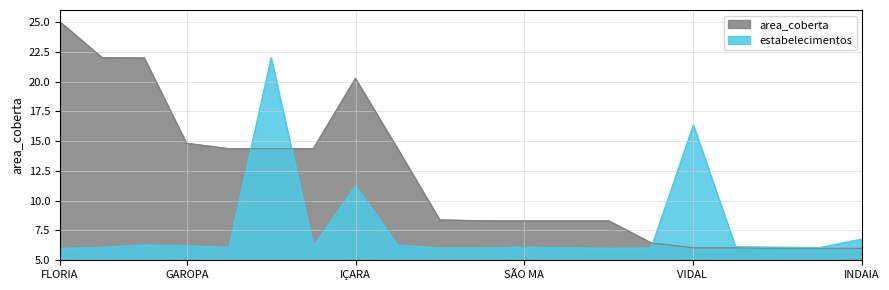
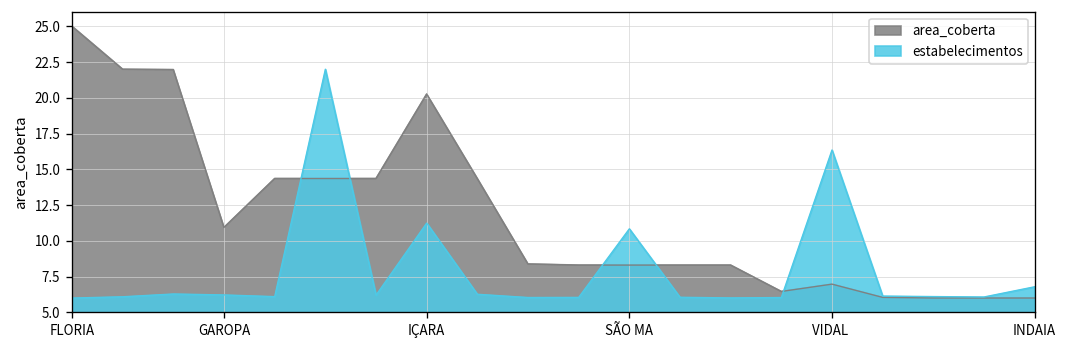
  {
    "area_coberta": {
      "FLORIA": 25.0,
-     "GAROPA": 14.8,
+     "GAROPA": 10.9,
      "IÇARA": 20.3,
      "SÃO MA": 8.3,
-     "VIDAL": 6.0,
+     "VIDAL": 7.0,
      "INDAIA": 6.0
    },
    "estabelecimentos": {
      "FLORIA": 6.0,
      "GAROPA": 6.2,
      "IÇARA": 11.2,
-     "SÃO MA": 6.1,
+     "SÃO MA": 10.8,
      "VIDAL": 16.4,
      "INDAIA": 6.8
    }
  }
